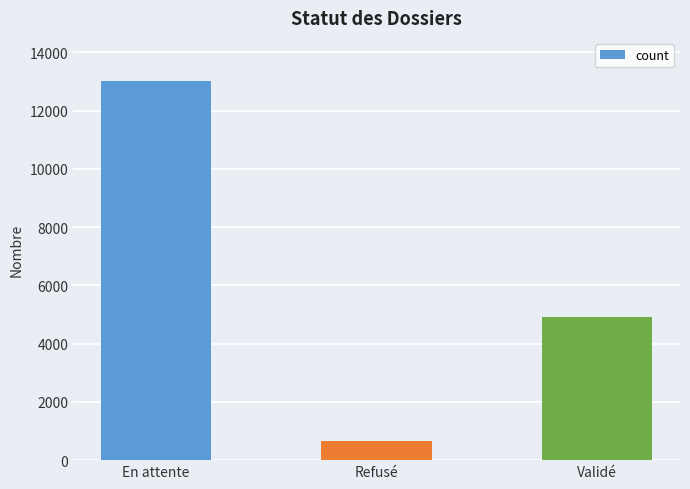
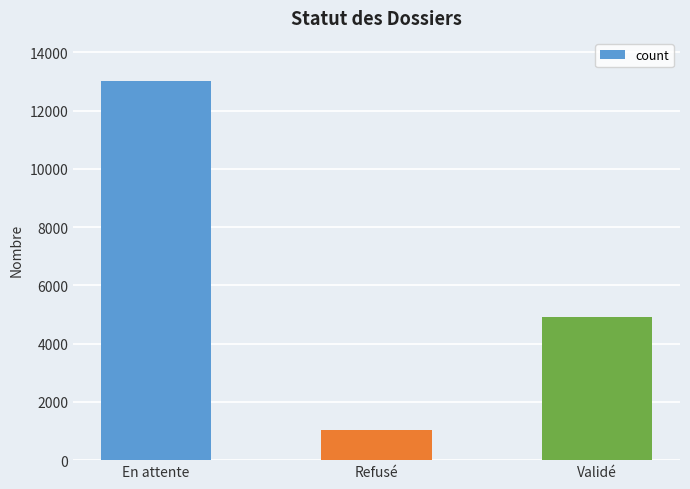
  {
    "En attente": 13000,
-   "Refusé": 700,
+   "Refusé": 1000,
    "Validé": 4900
  }
